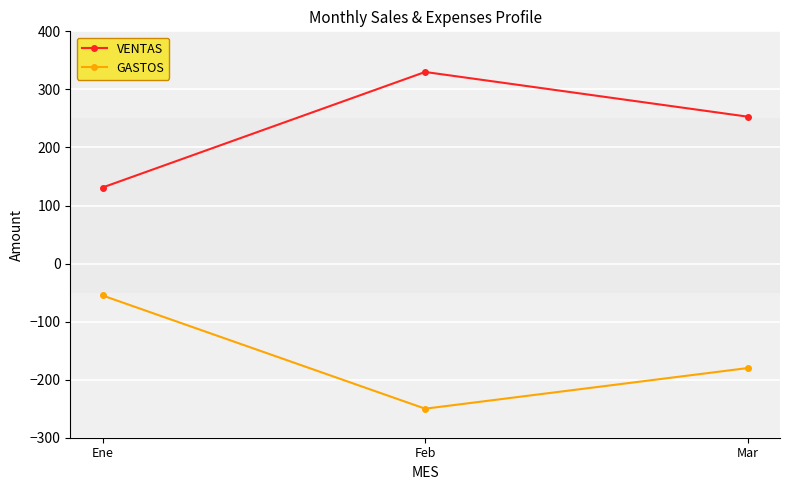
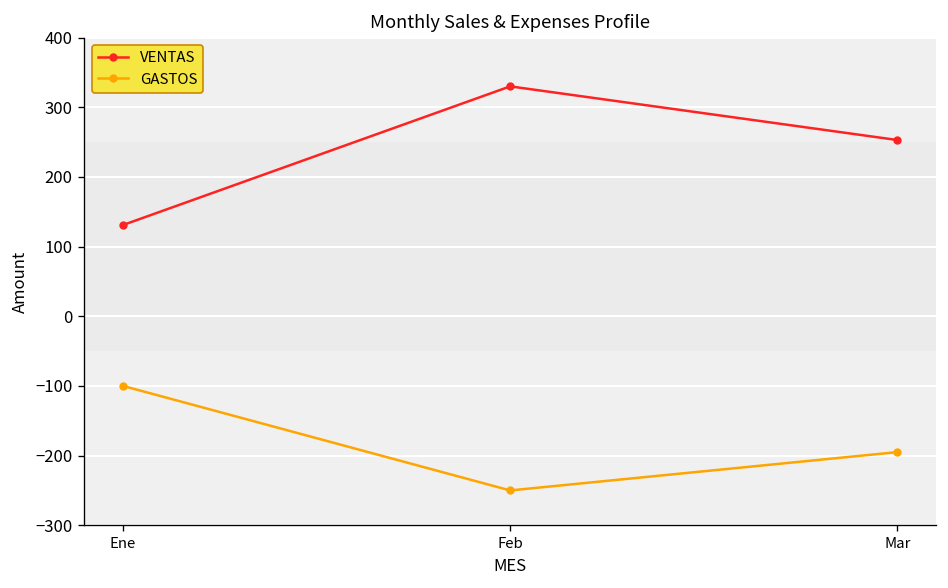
  {
    "VENTAS": {
      "Ene": 130,
      "Feb": 330,
      "Mar": 250
    },
    "GASTOS": {
-     "Ene": -60,
+     "Ene": -100,
      "Feb": -250,
-     "Mar": -180
+     "Mar": -200
    }
  }
